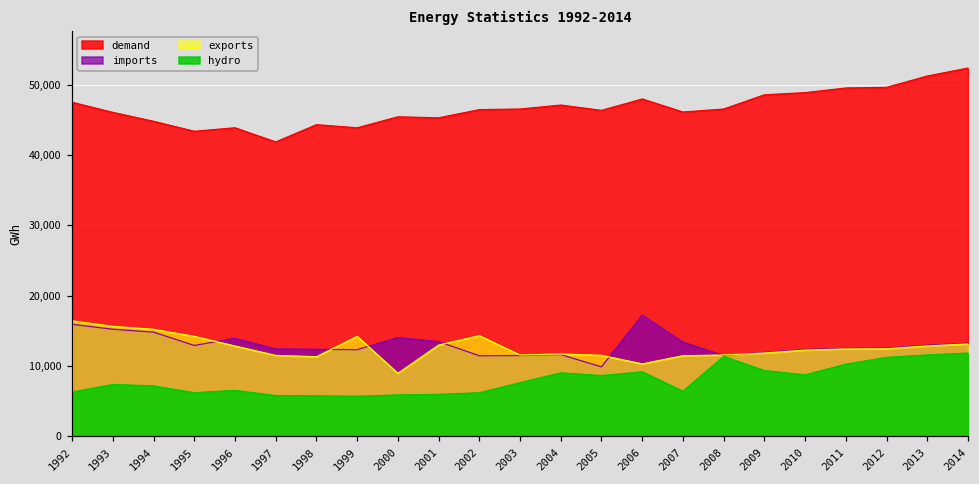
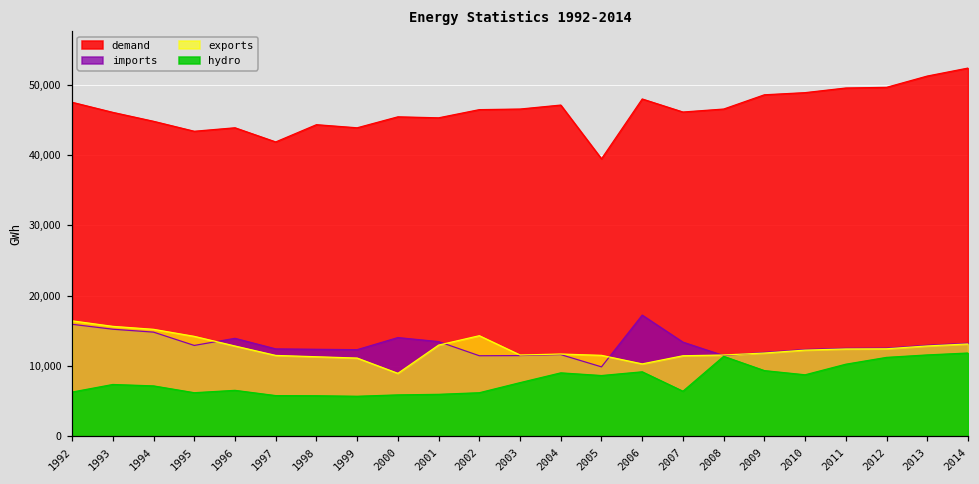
  {
    "demand": {
      "1992": "47,000",
      "1993": "46,000",
      "1994": "45,000",
      "1995": "43,000",
      "1996": "44,000",
      "1997": "42,000",
      "1998": "44,000",
      "1999": "44,000",
      "2000": "45,000",
      "2001": "45,000",
      "2002": "46,000",
      "2003": "47,000",
      "2004": "47,000",
-     "2005": "46,000",
+     "2005": "39,000",
      "2006": "48,000",
      "2007": "46,000",
      "2008": "47,000",
      "2009": "49,000",
      "2010": "49,000",
      "2011": "50,000",
      "2012": "50,000",
      "2013": "51,000",
      "2014": "52,000"
    },
    "imports": {
      "1992": "16,000",
      "1993": "15,000",
      "1995": "13,000",
      "1996": "14,000",
      "1997": "12,000",
      "1998": "12,000",
      "1999": "12,000",
      "2000": "14,000",
      "2001": "13,000",
      "2002": "11,000",
      "2005": "10,000",
      "2006": "17,000",
      "2007": "13,000"
    },
    "exports": {
      "1992": "16,000",
      "1993": "16,000",
      "1995": "14,000",
      "1996": "13,000",
      "1997": "11,000",
      "1998": "11,000",
-     "1999": "14,000",
+     "1999": "11,000",
      "2000": "9,000",
      "2001": "13,000",
      "2002": "14,000",
      "2005": "12,000",
      "2006": "10,000",
      "2007": "11,000"
    },
    "hydro": {
      "1992": "6,000",
      "1993": "7,000",
      "1994": "7,000",
      "1995": "6,000",
      "1996": "7,000",
      "1997": "6,000",
      "1998": "6,000",
      "1999": "6,000",
      "2000": "6,000",
      "2001": "6,000",
      "2002": "6,000",
      "2003": "8,000",
      "2004": "9,000",
      "2005": "9,000",
      "2006": "9,000",
      "2007": "6,000",
      "2009": "9,000",
      "2010": "9,000",
      "2011": "10,000",
      "2012": "11,000",
      "2013": "12,000",
      "2014": "12,000"
    }
  }
